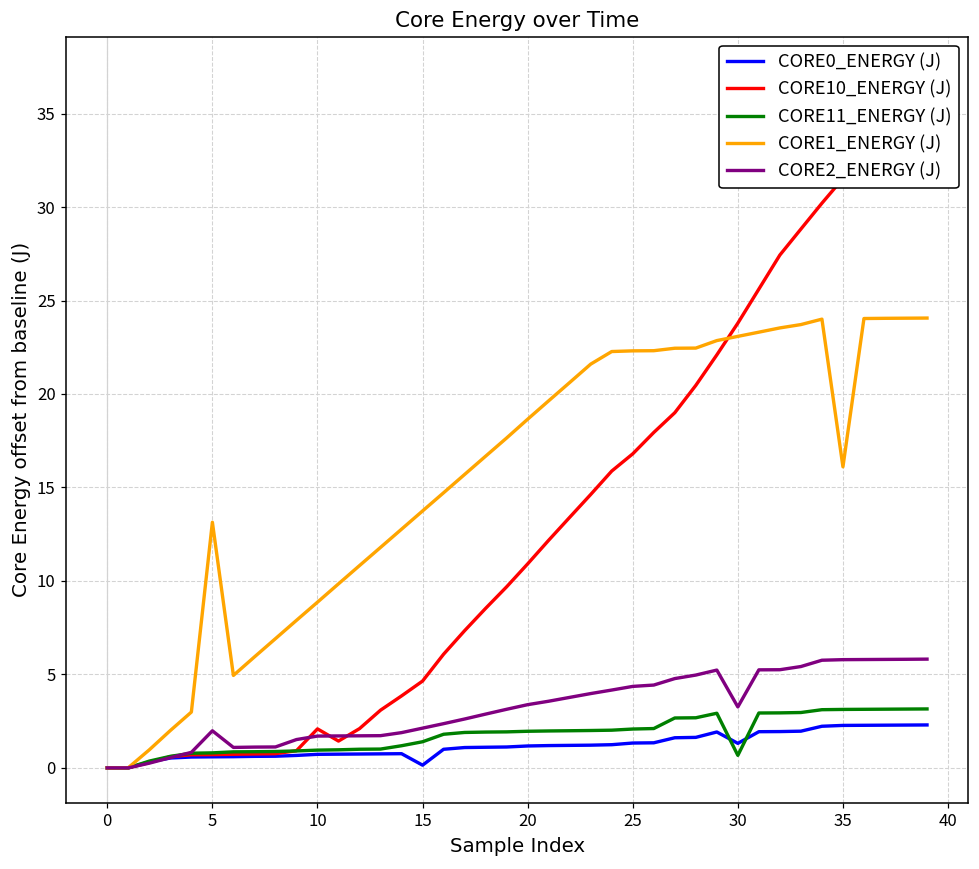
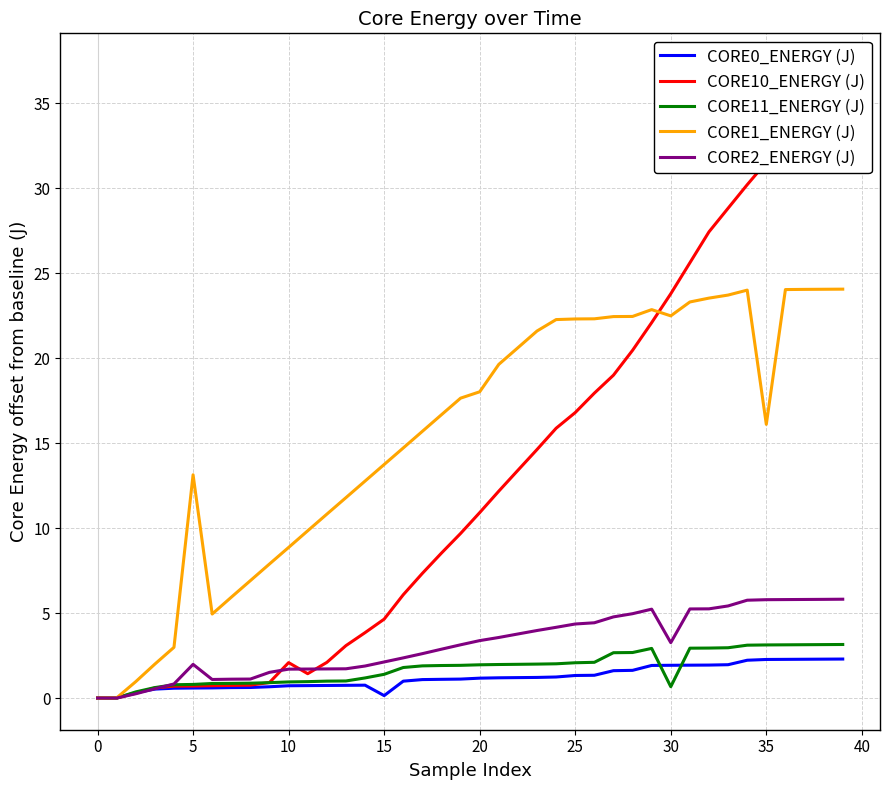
  {
    "CORE0_ENERGY (J)": {
      "10": 0.7,
      "15": 0.1,
      "20": 1.2,
      "25": 1.3,
-     "30": 1.3,
+     "30": 1.9,
      "35": 2.3
    },
    "CORE10_ENERGY (J)": {
      "10": 2.1,
      "15": 4.6,
      "20": 10.9,
      "25": 16.8,
      "30": 23.8
    },
    "CORE11_ENERGY (J)": {
      "10": 0.9,
      "15": 1.4,
      "20": 2.0,
      "25": 2.1,
      "30": 0.7,
      "35": 3.1
    },
    "CORE1_ENERGY (J)": {
      "5": 13.1,
      "10": 8.9,
      "15": 13.7,
-     "20": 18.7,
+     "20": 18.0,
      "25": 22.3,
-     "30": 23.1,
+     "30": 22.5,
      "35": 16.1
    },
    "CORE2_ENERGY (J)": {
      "5": 2.0,
      "10": 1.7,
      "15": 2.1,
      "20": 3.4,
      "25": 4.4,
      "30": 3.3,
      "35": 5.8
    }
  }
